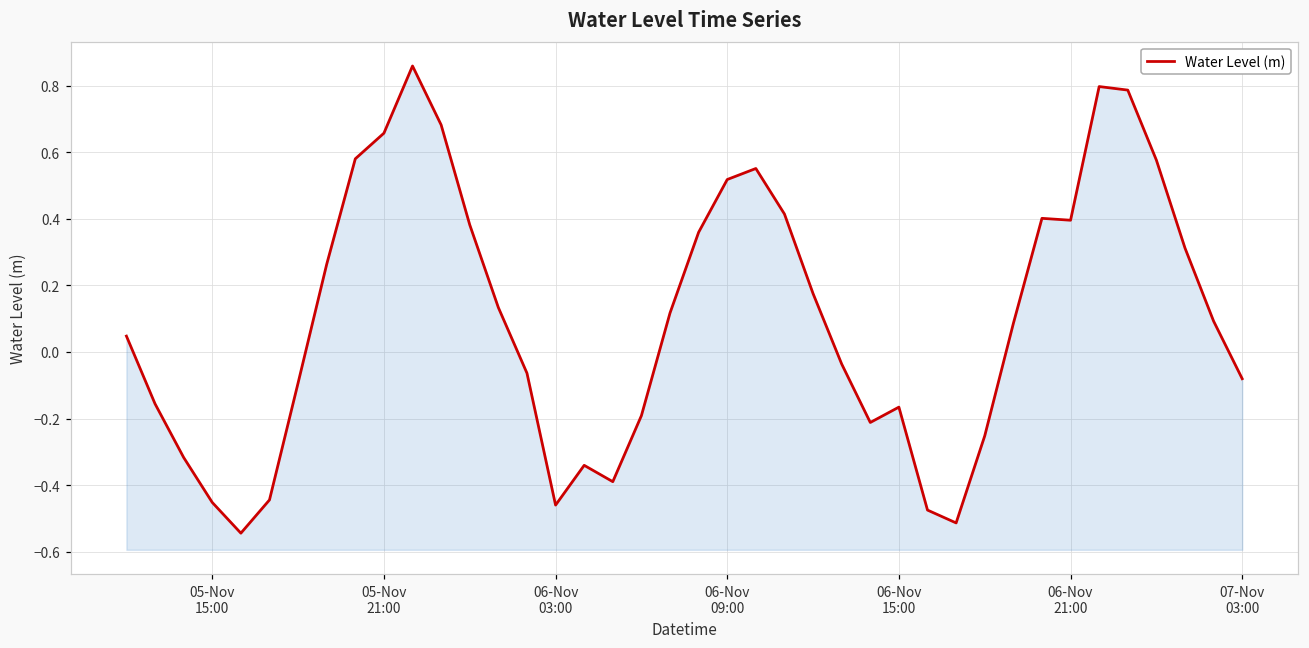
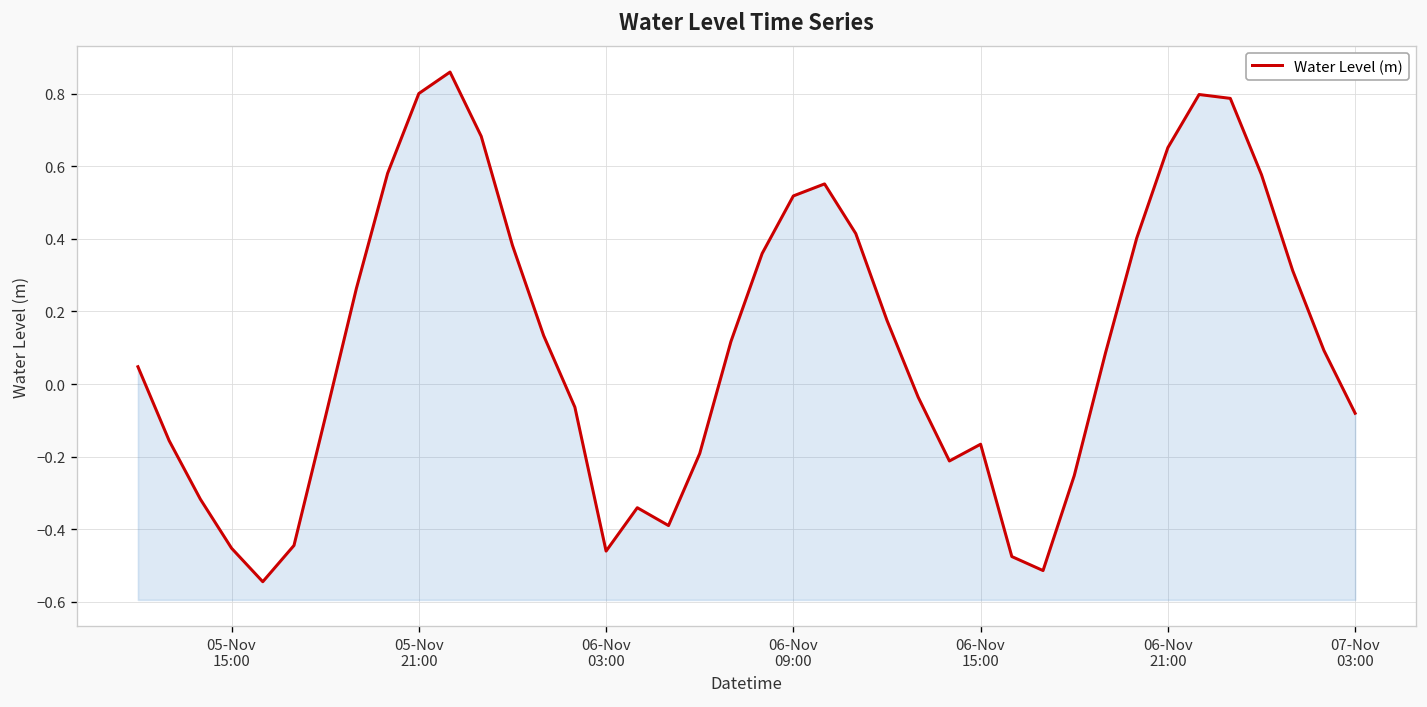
  {
    "05-Nov 15:00": -0.45,
-   "05-Nov 21:00": 0.66,
+   "05-Nov 21:00": 0.80,
    "06-Nov 03:00": -0.46,
    "06-Nov 09:00": 0.52,
    "06-Nov 15:00": -0.17,
-   "06-Nov 21:00": 0.40,
+   "06-Nov 21:00": 0.65,
    "07-Nov 03:00": -0.08
  }
